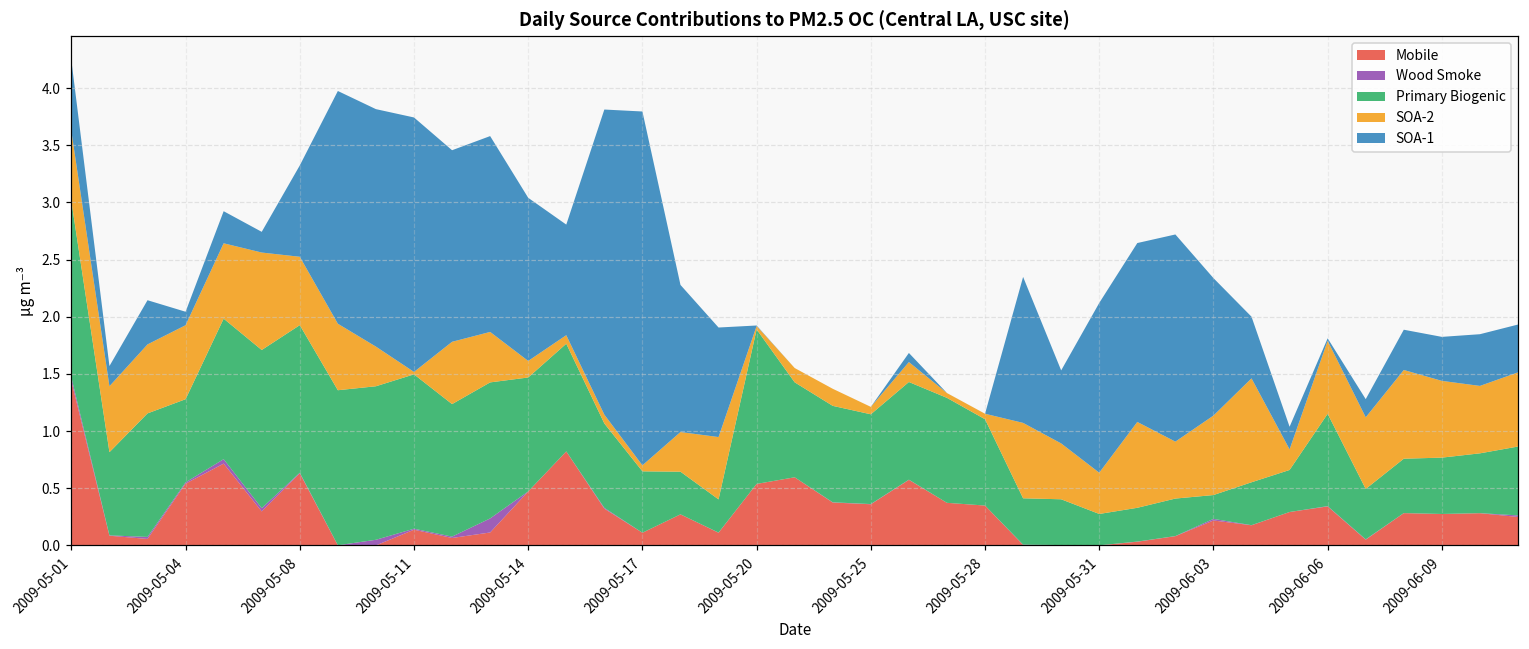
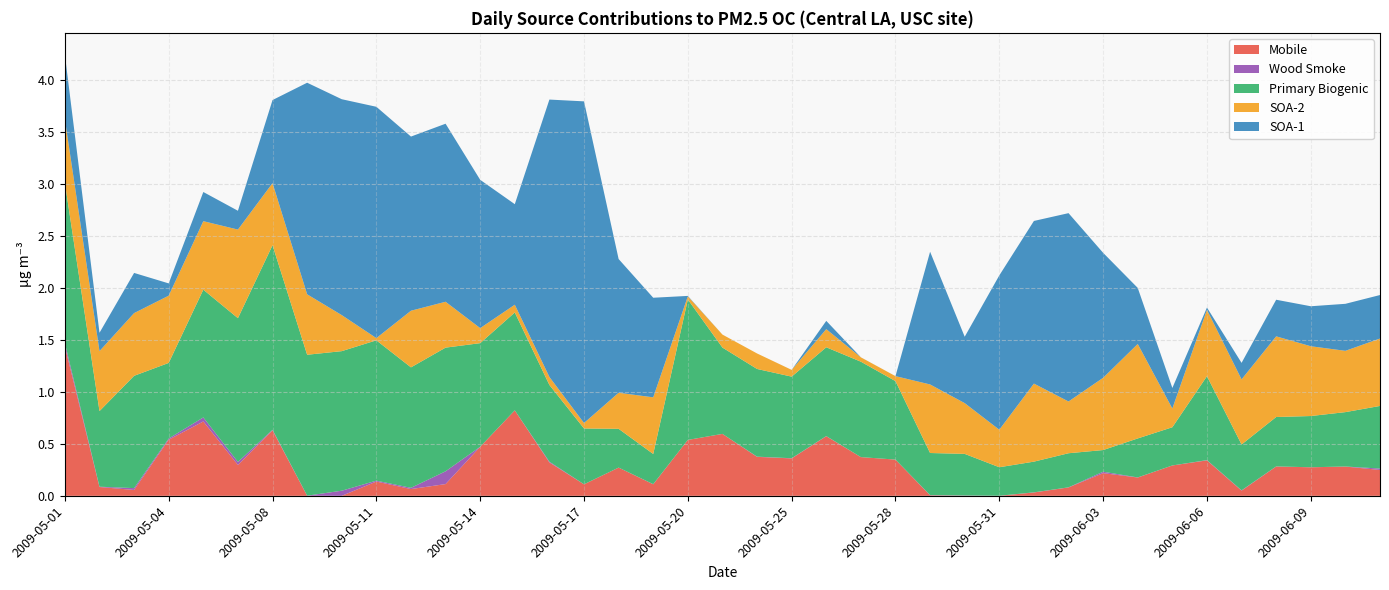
  {
    "Mobile": {
      "2009-05-01": 1.44
    },
    "Wood Smoke": {
      "2009-05-01": 0.03
    },
    "Primary Biogenic": {
      "2009-05-01": 1.54,
      "2009-05-04": 0.73,
-     "2009-05-08": 1.29,
+     "2009-05-08": 1.77,
      "2009-05-14": 1.00,
      "2009-05-17": 0.54,
      "2009-05-20": 1.35,
      "2009-05-25": 0.78,
      "2009-05-28": 0.75,
      "2009-05-31": 0.27,
      "2009-06-03": 0.21,
      "2009-06-06": 0.81,
      "2009-06-09": 0.49
    },
    "SOA-2": {
      "2009-05-01": 0.61,
      "2009-05-04": 0.65,
      "2009-05-08": 0.60,
      "2009-05-14": 0.14,
      "2009-05-17": 0.05,
      "2009-05-31": 0.36,
      "2009-06-03": 0.69,
      "2009-06-09": 0.67
    },
    "SOA-1": {
      "2009-05-01": 0.62,
      "2009-05-04": 0.12,
      "2009-05-08": 0.80,
      "2009-05-11": 2.23,
      "2009-05-14": 1.43,
      "2009-05-17": 3.09,
      "2009-05-31": 1.48,
      "2009-06-03": 1.20,
      "2009-06-09": 0.38
    }
  }
